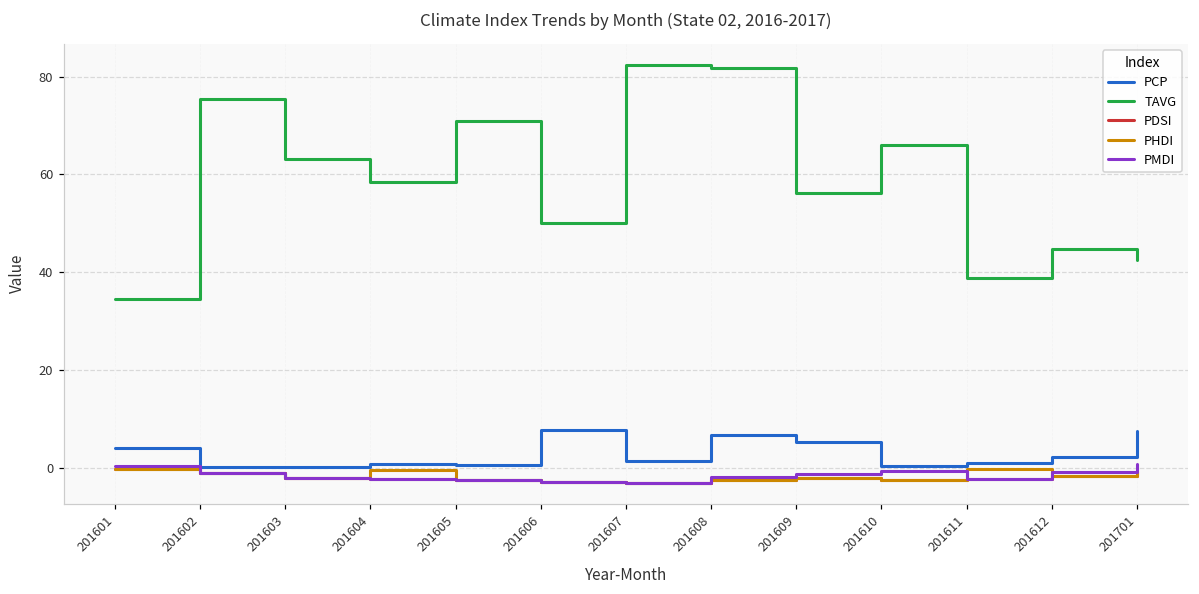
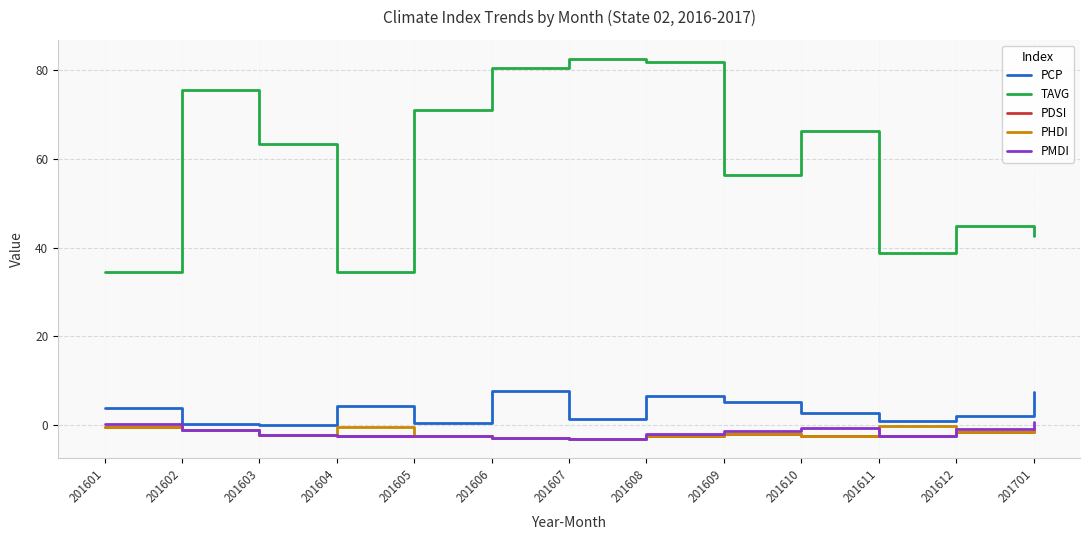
  {
    "PCP": {
      "201601": 4,
      "201602": 0,
      "201603": 0,
-     "201604": 1,
+     "201604": 4,
      "201605": 1,
      "201606": 8,
      "201607": 1,
      "201608": 7,
      "201609": 5,
-     "201610": 0,
+     "201610": 3,
      "201611": 1,
      "201612": 2,
      "201701": 8
    },
    "TAVG": {
      "201601": 35,
      "201602": 76,
      "201603": 63,
-     "201604": 59,
+     "201604": 35,
      "201605": 71,
-     "201606": 50,
+     "201606": 80,
      "201607": 82,
      "201608": 82,
      "201609": 56,
      "201610": 66,
      "201611": 39,
      "201612": 45,
      "201701": 43
    },
    "PHDI": {
      "201604": 0,
      "201611": 0
    },
    "PMDI": {
      "201601": 0,
      "201609": -1,
      "201610": -1,
      "201612": -1,
      "201701": 1
    }
  }
